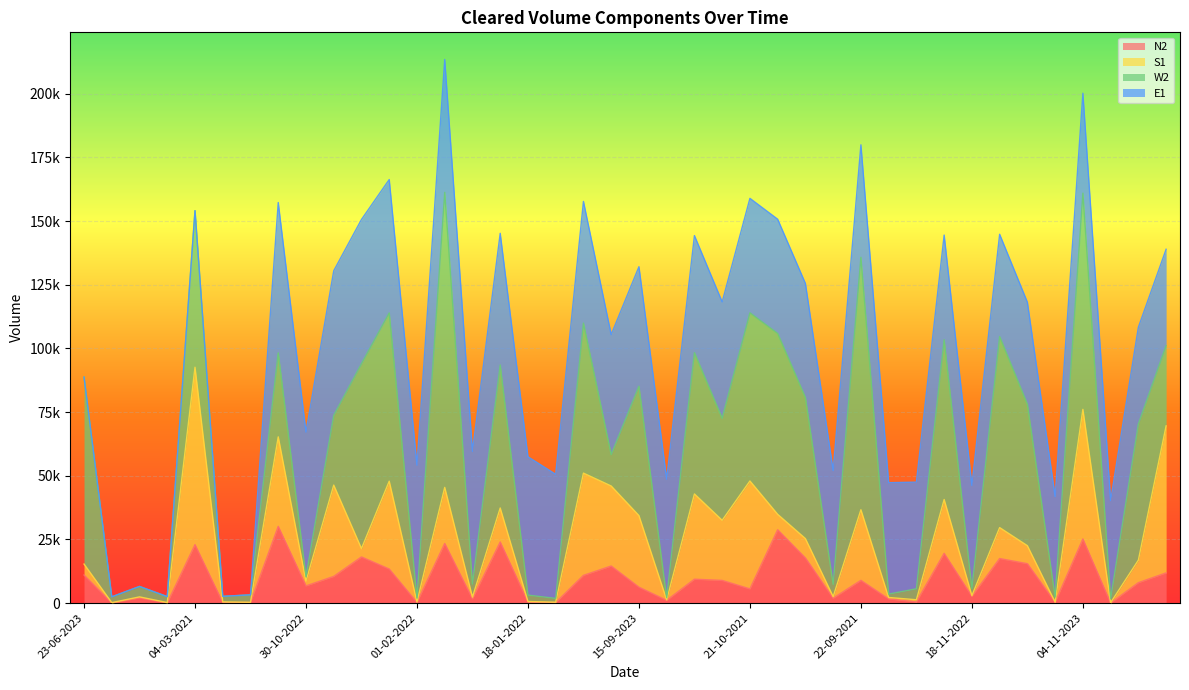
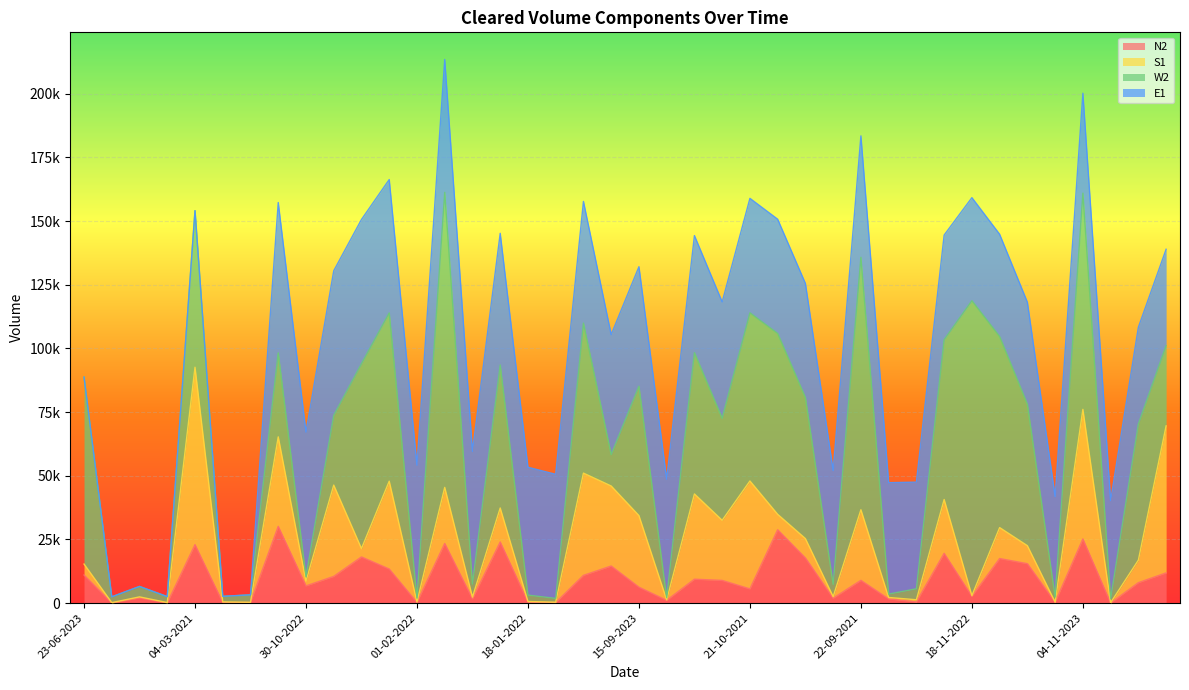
  {
    "N2": {
      "23-06-2023": 11000,
      "04-03-2021": 23000,
      "30-10-2022": 7000,
      "15-09-2023": 6000,
      "21-10-2021": 6000,
      "22-09-2021": 9000,
      "04-11-2023": 25000
    },
    "S1": {
      "23-06-2023": 4000,
      "04-03-2021": 70000,
      "30-10-2022": 2000,
      "15-09-2023": 28000,
      "21-10-2021": 42000,
      "22-09-2021": 28000,
      "04-11-2023": 51000
    },
    "W2": {
      "30-10-2022": 2000,
      "01-02-2022": 1000,
      "18-01-2022": 3000,
      "15-09-2023": 51000,
      "21-10-2021": 66000,
      "22-09-2021": 99000,
-     "18-11-2022": 3000,
+     "18-11-2022": 116000,
      "04-11-2023": 85000
    },
    "E1": {
      "30-10-2022": 57000,
      "01-02-2022": 52000,
-     "18-01-2022": 54000,
+     "18-01-2022": 50000,
      "15-09-2023": 47000,
      "21-10-2021": 45000,
-     "22-09-2021": 44000,
+     "22-09-2021": 48000,
      "18-11-2022": 40000,
      "04-11-2023": 39000
    }
  }
